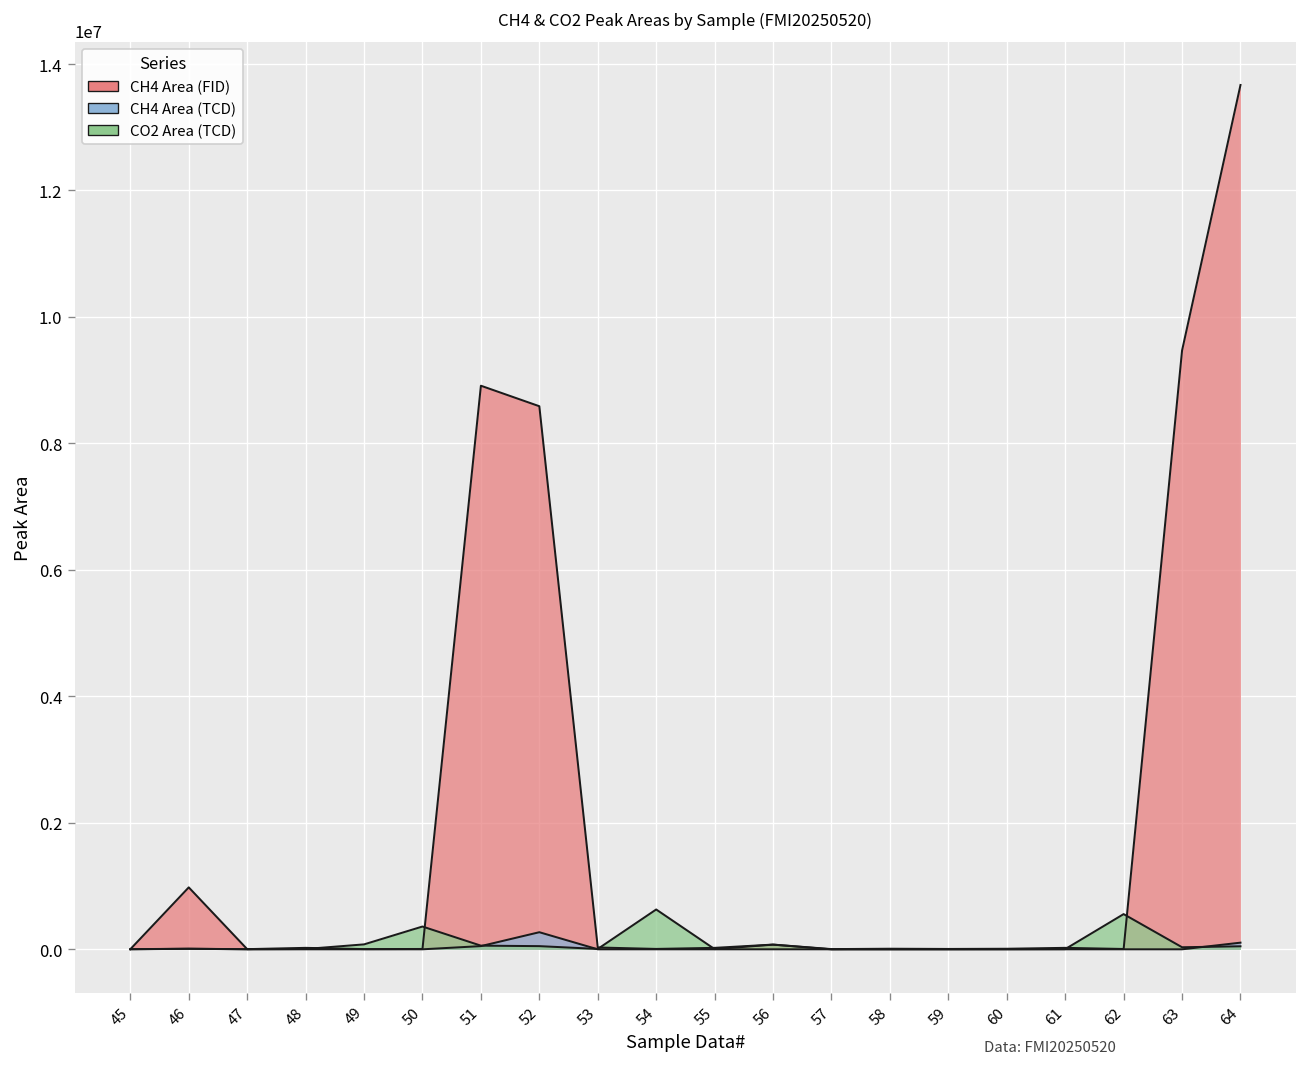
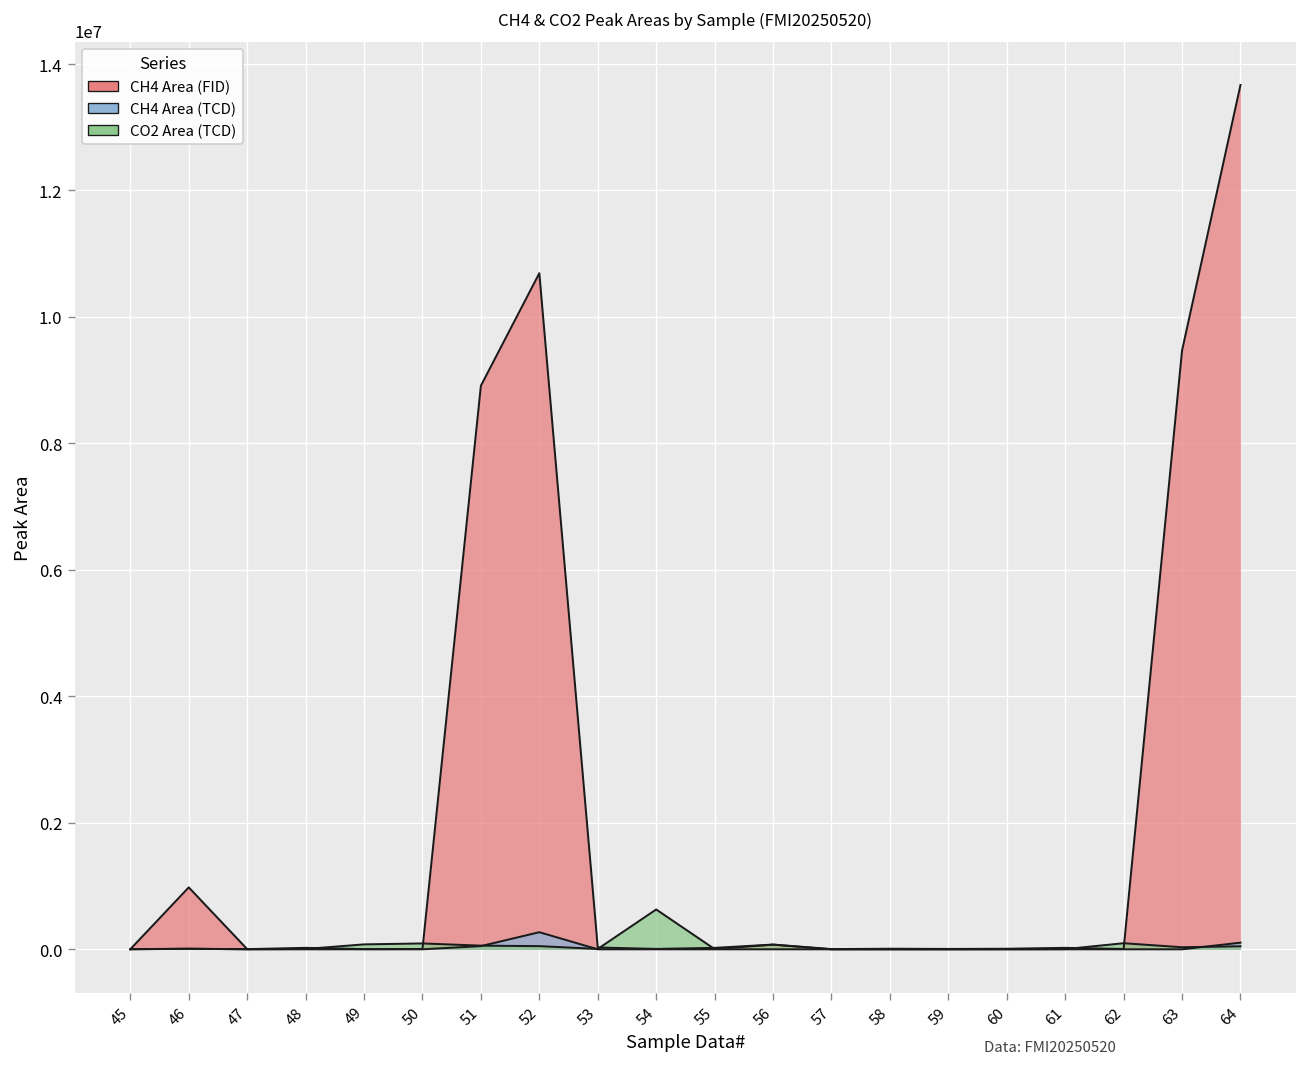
  {
    "CH4 Area (FID)": {
      "46": 1000000,
      "51": 8900000,
-     "52": 8600000,
+     "52": 10700000,
      "63": 9500000,
      "64": 13700000
    },
    "CH4 Area (TCD)": {
      "52": 300000,
      "56": 0,
      "64": 100000
    },
    "CO2 Area (TCD)": {
      "49": 100000,
-     "50": 400000,
+     "50": 100000,
      "52": 100000,
      "54": 600000,
-     "62": 600000,
+     "62": 100000,
      "64": 0
    }
  }
